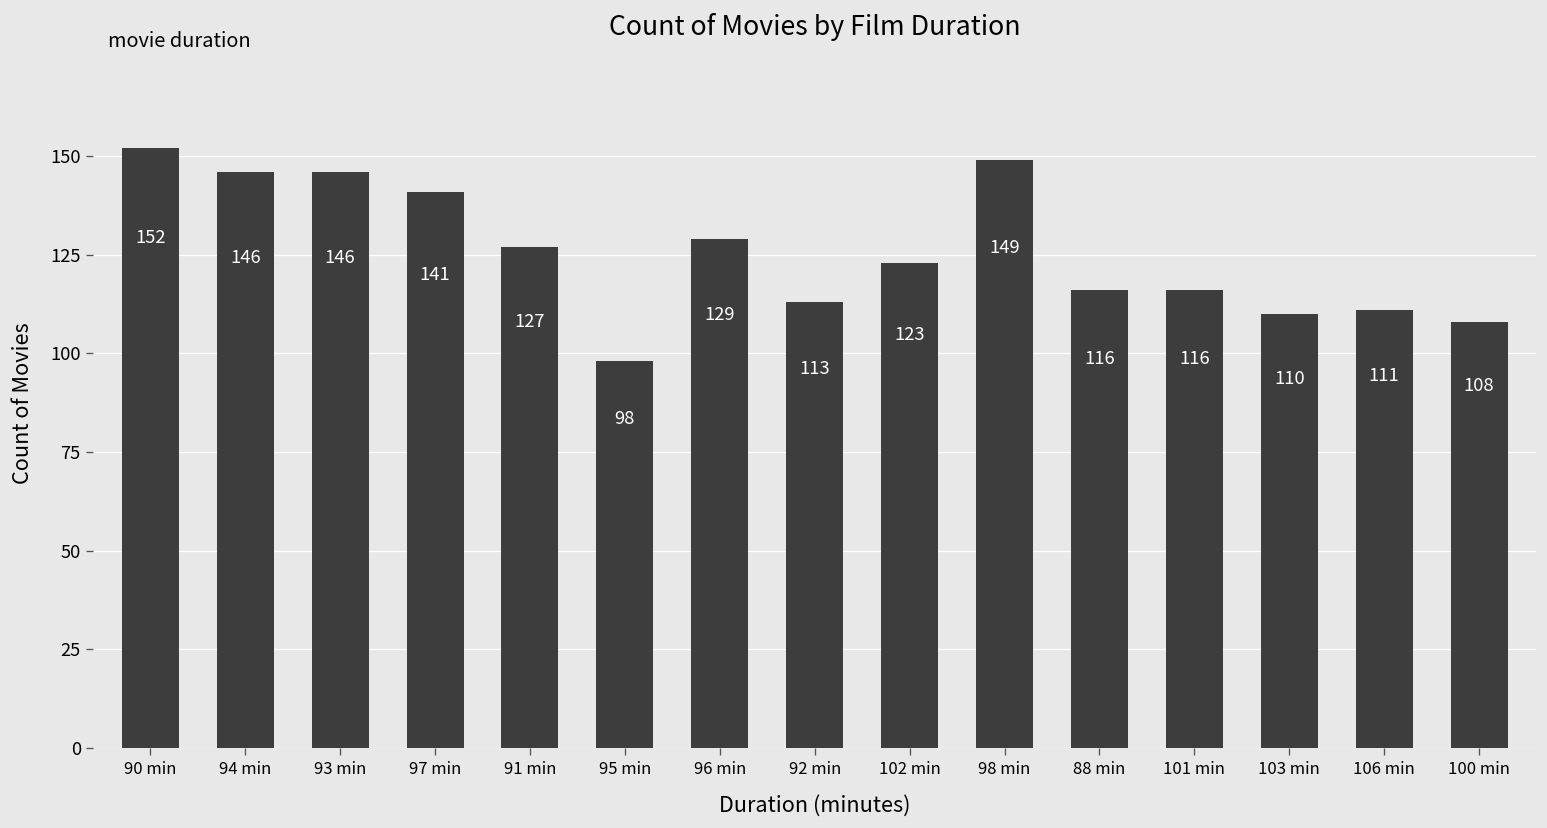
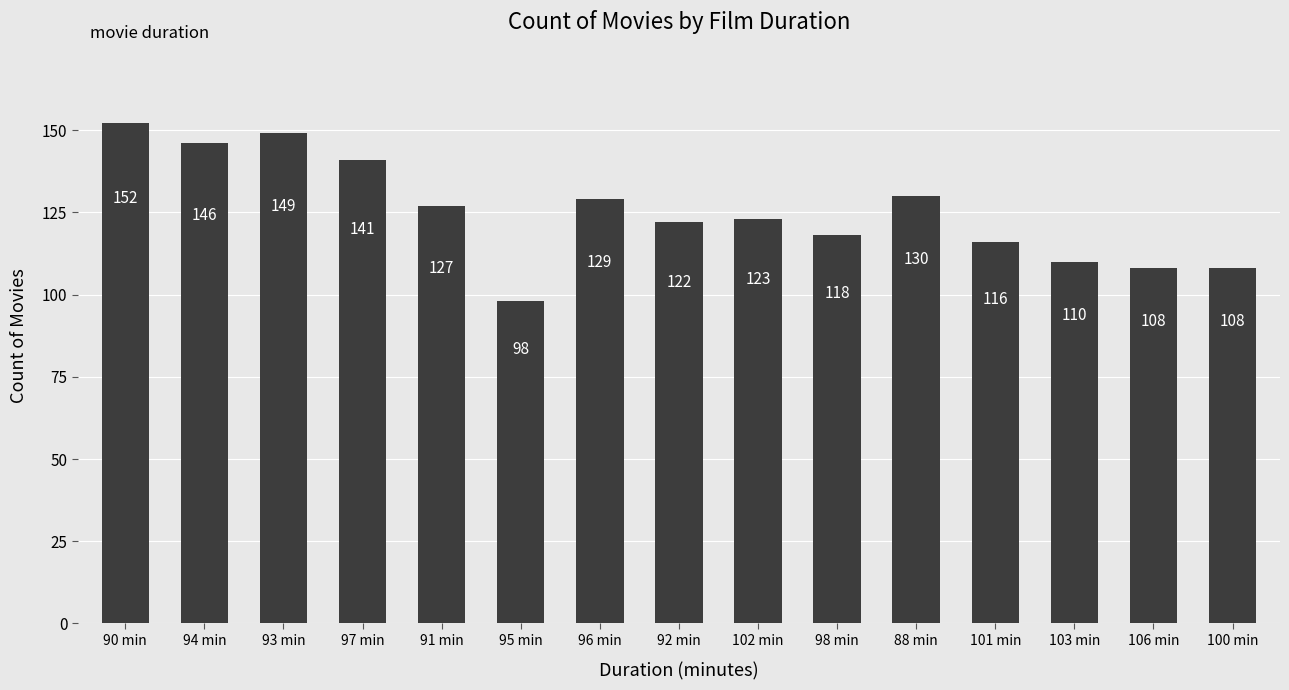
  {
    "90 min": 152,
    "94 min": 146,
-   "93 min": 146,
+   "93 min": 149,
    "97 min": 141,
    "91 min": 127,
    "95 min": 98,
    "96 min": 129,
-   "92 min": 113,
+   "92 min": 122,
    "102 min": 123,
-   "98 min": 149,
-   "88 min": 116,
+   "98 min": 118,
+   "88 min": 130,
    "101 min": 116,
    "103 min": 110,
-   "106 min": 111,
+   "106 min": 108,
    "100 min": 108
  }
